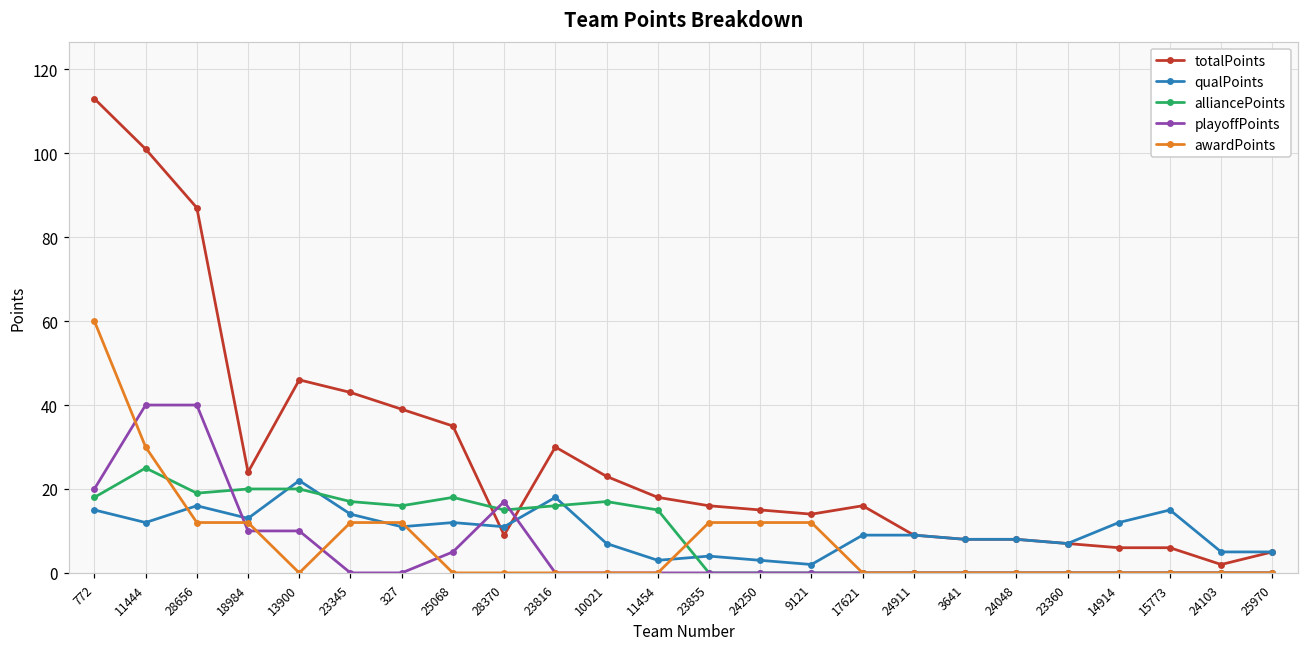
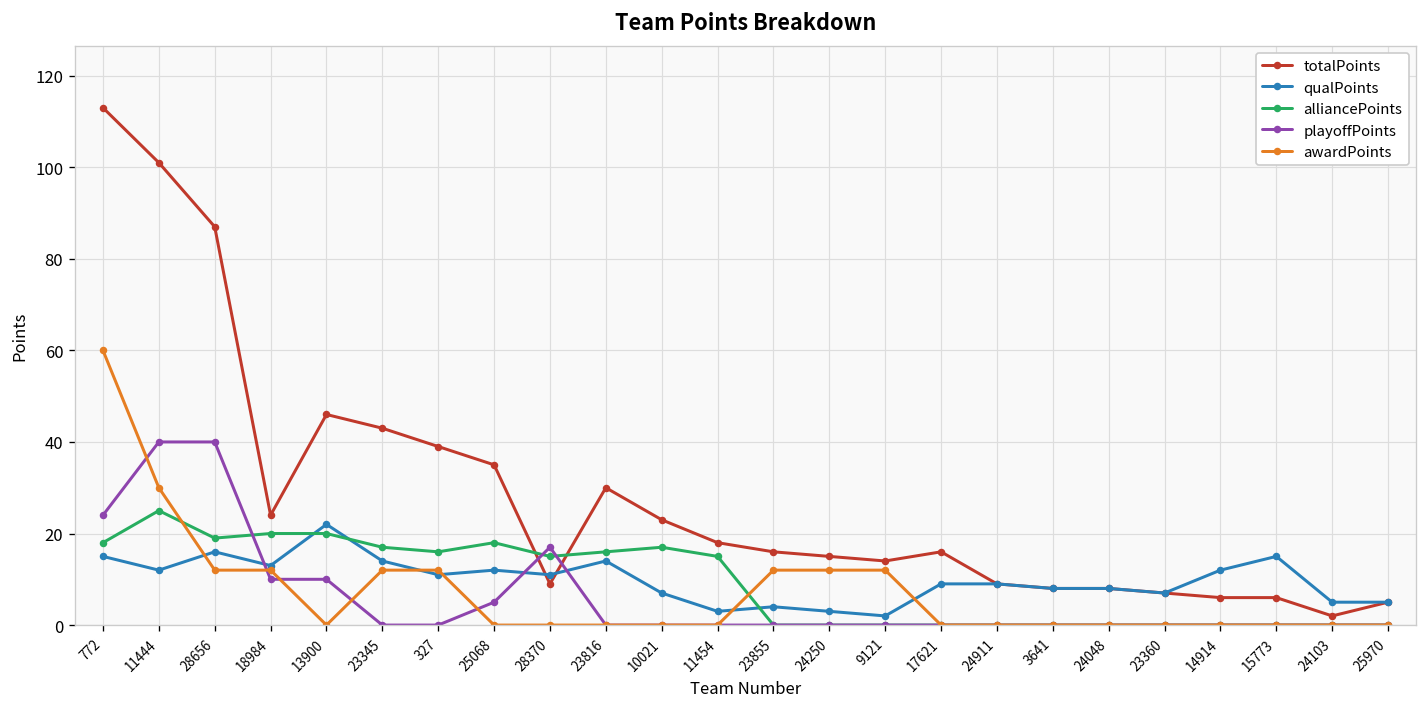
  {
    "totalPoints": {
      "772": 113,
      "11444": 101,
      "28656": 87,
      "18984": 24,
      "13900": 46,
      "23345": 43,
      "327": 39,
      "25068": 35,
      "28370": 9,
      "23816": 30,
      "10021": 23,
      "11454": 18,
      "23855": 16,
      "24250": 15,
      "9121": 14,
      "17621": 16,
      "14914": 6,
      "15773": 6,
      "24103": 2
    },
    "qualPoints": {
      "772": 15,
      "11444": 12,
      "28656": 16,
      "18984": 13,
      "13900": 22,
      "23345": 14,
      "327": 11,
      "25068": 12,
      "28370": 11,
-     "23816": 18,
+     "23816": 14,
      "10021": 7,
      "11454": 3,
      "23855": 4,
      "24250": 3,
      "9121": 2,
      "17621": 9,
      "14914": 12,
      "15773": 15,
      "24103": 5
    },
    "alliancePoints": {
      "772": 18,
      "11444": 25,
      "28656": 19,
      "18984": 20,
      "13900": 20,
      "23345": 17,
      "327": 16,
      "25068": 18,
      "28370": 15,
      "23816": 16,
      "10021": 17,
      "11454": 15
    },
    "playoffPoints": {
-     "772": 20,
+     "772": 24,
      "11444": 40,
      "28656": 40,
      "18984": 10,
      "13900": 10,
      "23345": 0,
      "327": 0,
      "25068": 5,
      "28370": 17
    },
    "awardPoints": {
      "772": 60,
      "11444": 30,
      "28656": 12,
      "18984": 12,
      "13900": 0,
      "23345": 12,
      "327": 12,
      "25068": 0,
      "28370": 0,
      "23855": 12,
      "24250": 12,
      "9121": 12
    }
  }
